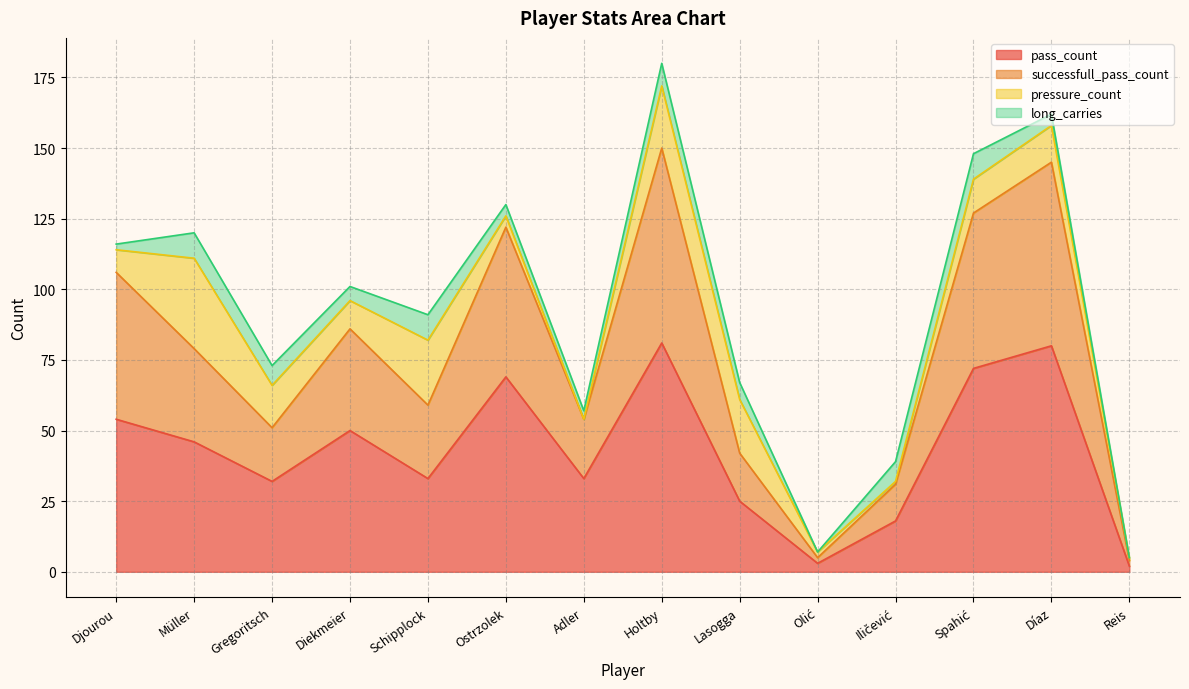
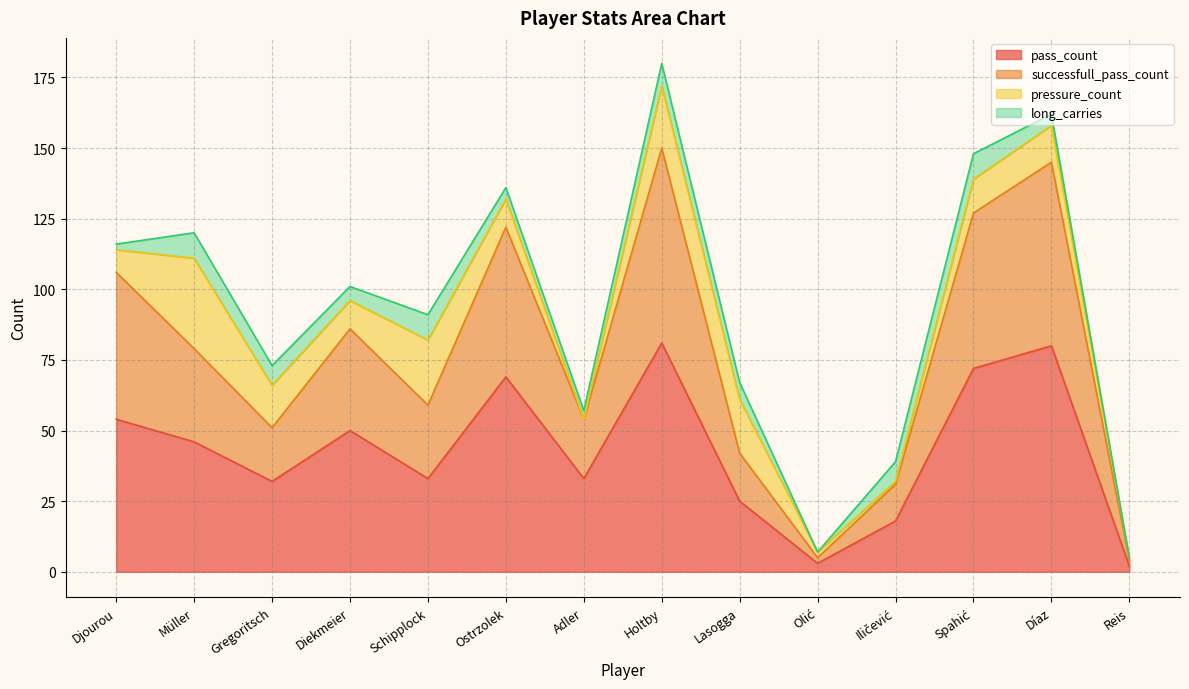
  {
    "pressure_count": {
      "Djourou": 8,
      "Müller": 32,
      "Gregoritsch": 15,
      "Diekmeier": 10,
      "Schipplock": 23,
-     "Ostrzolek": 4,
+     "Ostrzolek": 10,
      "Holtby": 22,
      "Lasogga": 19,
      "Iličević": 1,
      "Spahić": 12,
      "Díaz": 13
    },
    "long_carries": {
      "Djourou": 2,
      "Müller": 9,
      "Gregoritsch": 7,
      "Diekmeier": 5,
      "Schipplock": 9,
      "Ostrzolek": 4,
      "Adler": 3,
      "Holtby": 8,
      "Lasogga": 6,
      "Iličević": 7,
      "Spahić": 9
    }
  }
